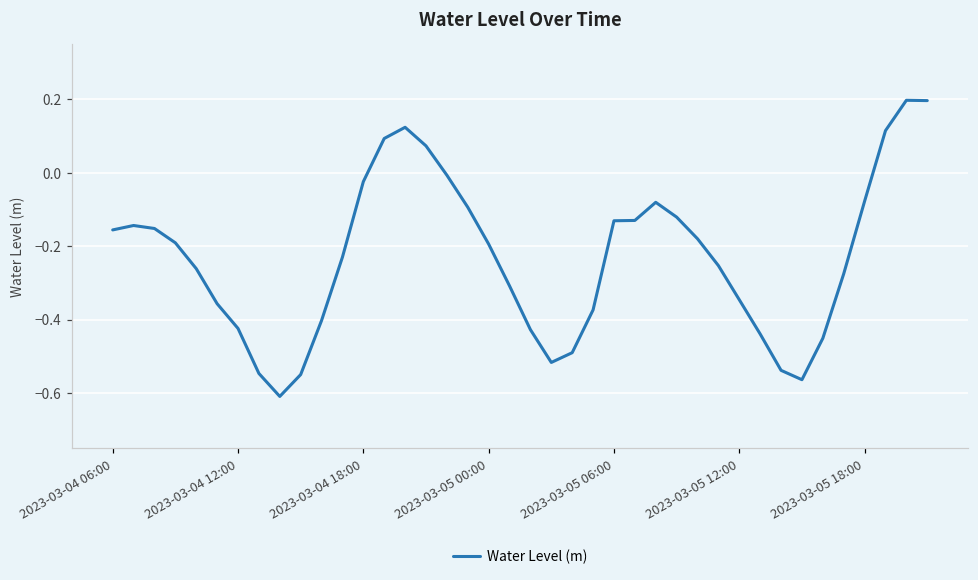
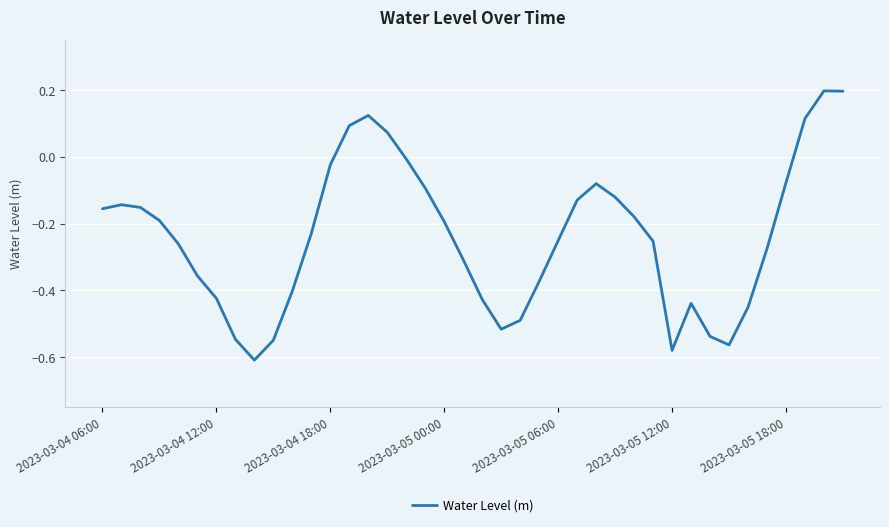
  {
    "2023-03-04 06:00": -0.16,
    "2023-03-04 12:00": -0.42,
    "2023-03-04 18:00": -0.02,
    "2023-03-05 00:00": -0.19,
-   "2023-03-05 06:00": -0.13,
-   "2023-03-05 12:00": -0.35,
+   "2023-03-05 06:00": -0.25,
+   "2023-03-05 12:00": -0.58,
    "2023-03-05 18:00": -0.08
  }
